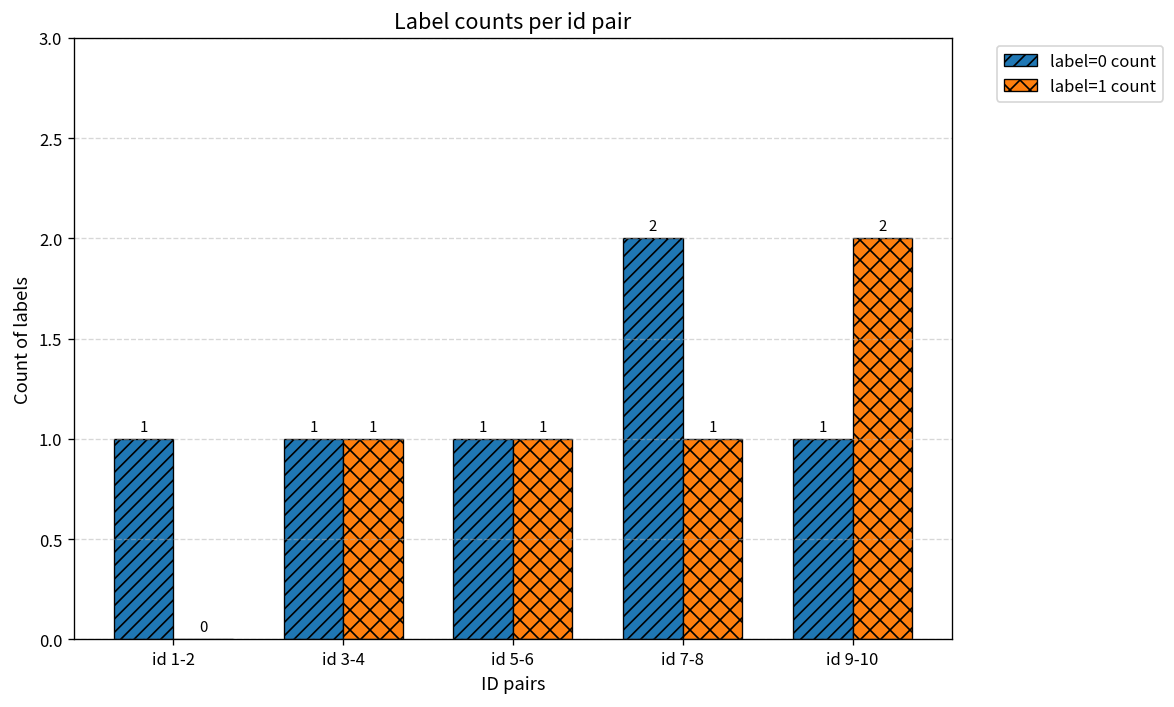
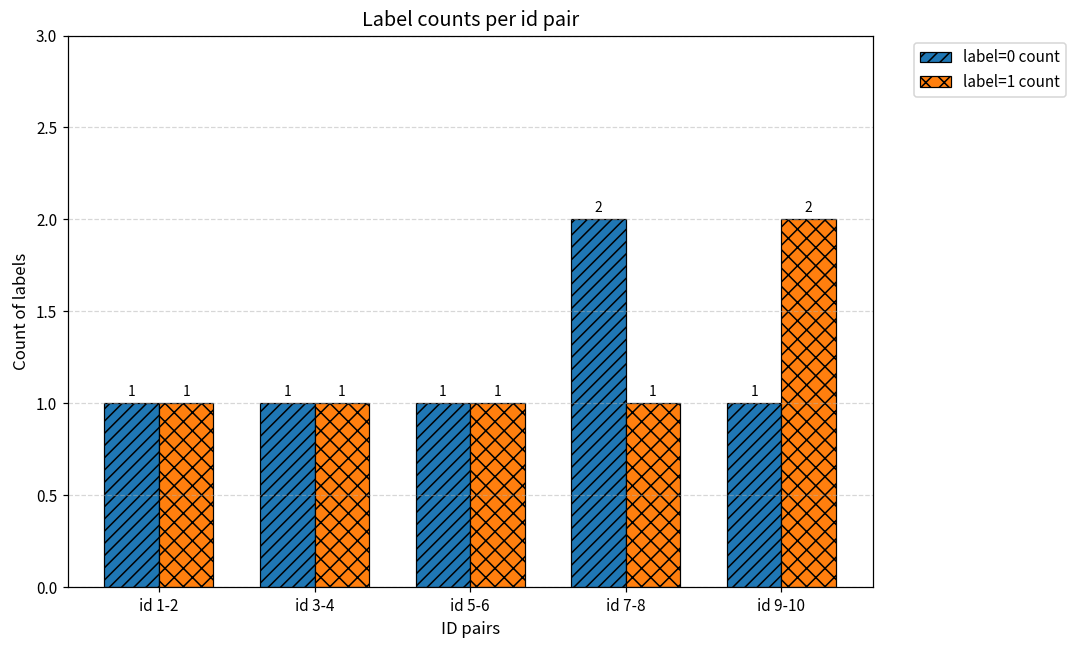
  {
    "label=0 count": {
      "id 1-2": 1,
      "id 3-4": 1,
      "id 5-6": 1,
      "id 7-8": 2,
      "id 9-10": 1
    },
    "label=1 count": {
-     "id 1-2": 0,
+     "id 1-2": 1,
      "id 3-4": 1,
      "id 5-6": 1,
      "id 7-8": 1,
      "id 9-10": 2
    }
  }
